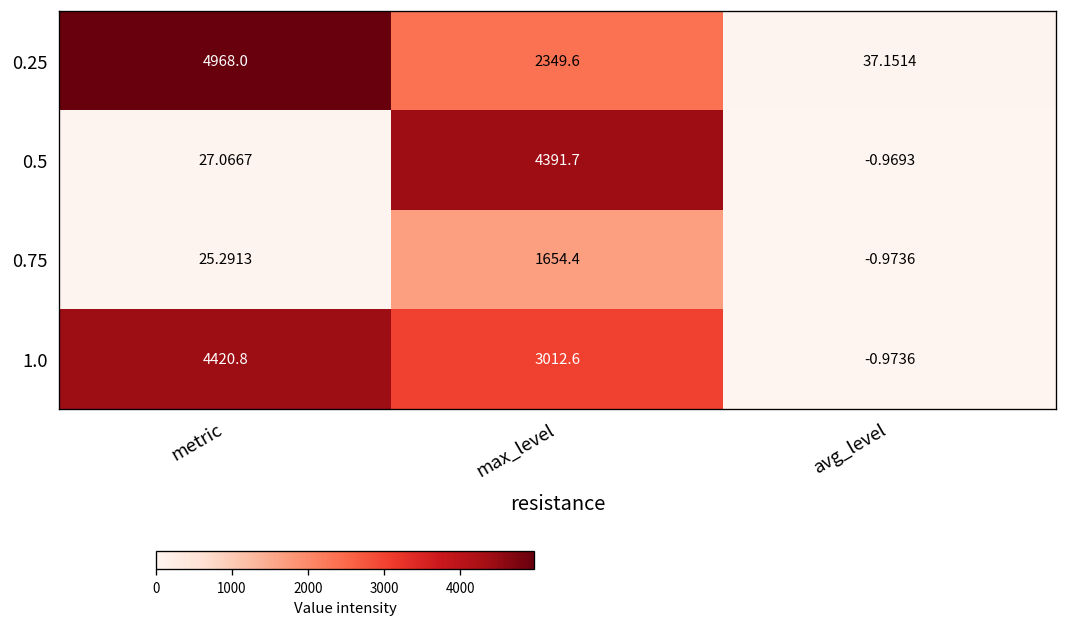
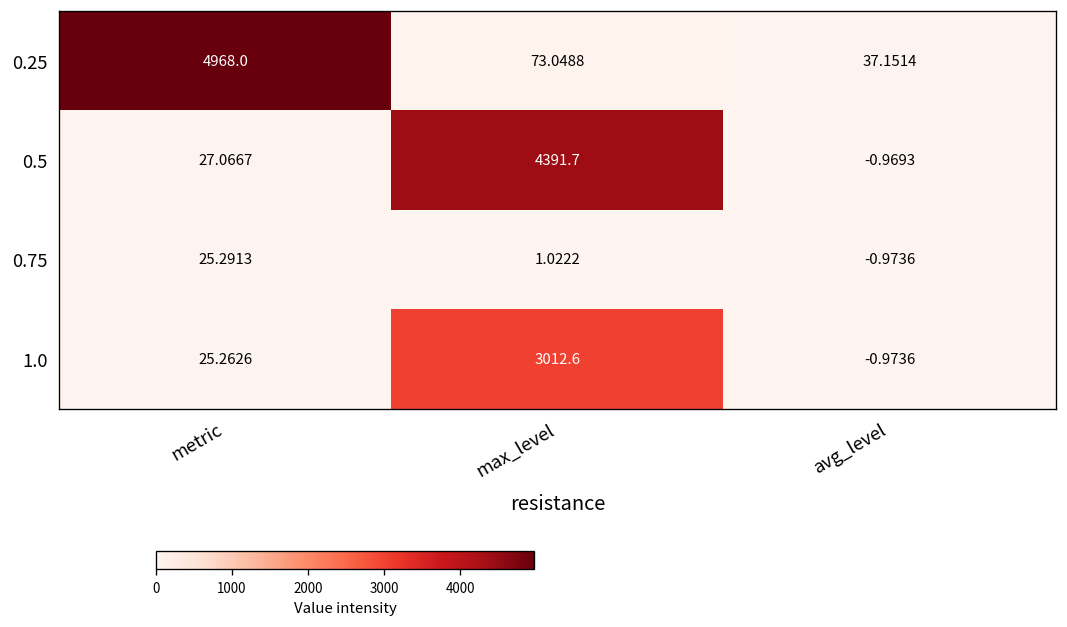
  {
    "0.25": {
      "metric": 4968.0,
-     "max_level": 2349.6,
+     "max_level": 73.0488,
      "avg_level": 37.1514
    },
    "0.5": {
      "metric": 27.0667,
      "max_level": 4391.7,
      "avg_level": -0.9693
    },
    "0.75": {
      "metric": 25.2913,
-     "max_level": 1654.4,
+     "max_level": 1.0222,
      "avg_level": -0.9736
    },
    "1.0": {
-     "metric": 4420.8,
+     "metric": 25.2626,
      "max_level": 3012.6,
      "avg_level": -0.9736
    }
  }
